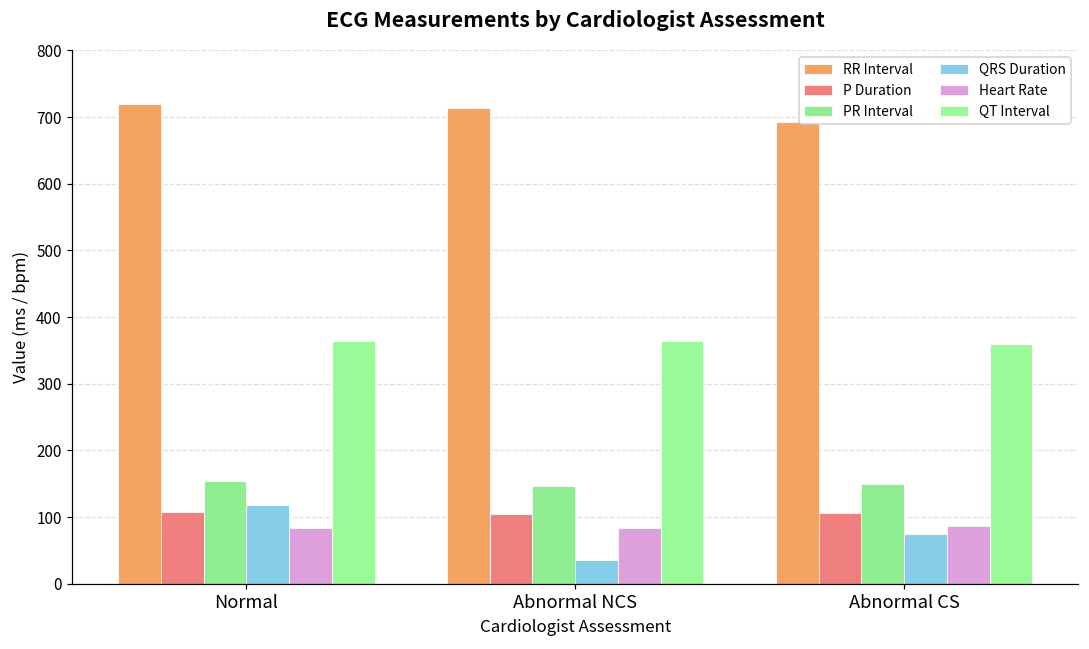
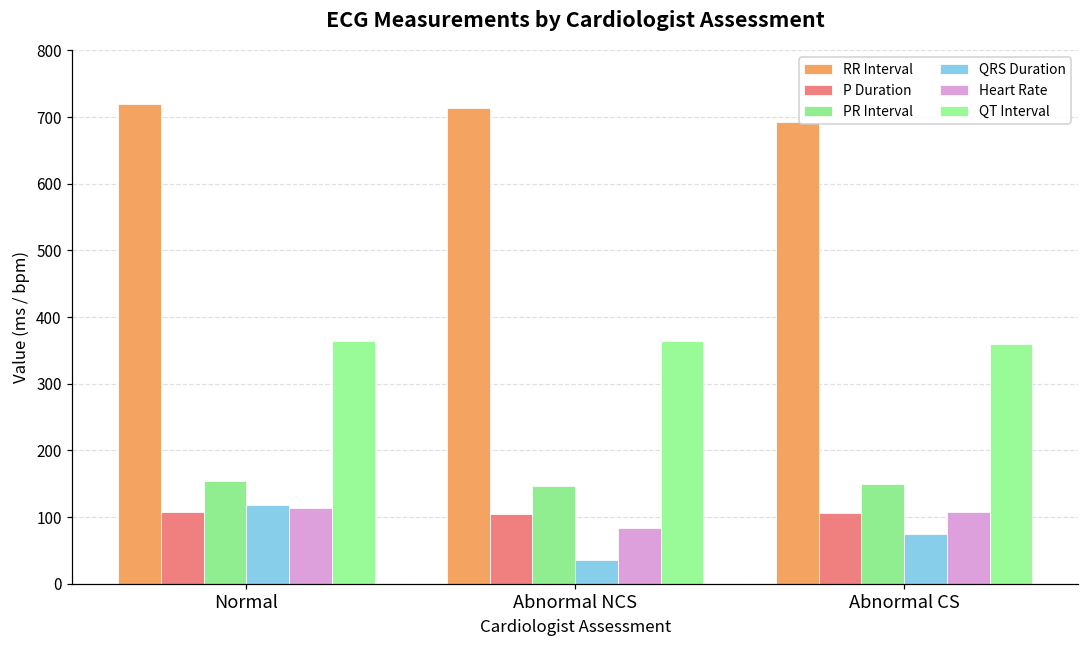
  {
    "QRS Duration": {
      "Normal": 120,
      "Abnormal NCS": 40,
      "Abnormal CS": 70
    },
    "Heart Rate": {
-     "Normal": 80,
+     "Normal": 110,
      "Abnormal NCS": 80,
-     "Abnormal CS": 90
+     "Abnormal CS": 110
    }
  }
